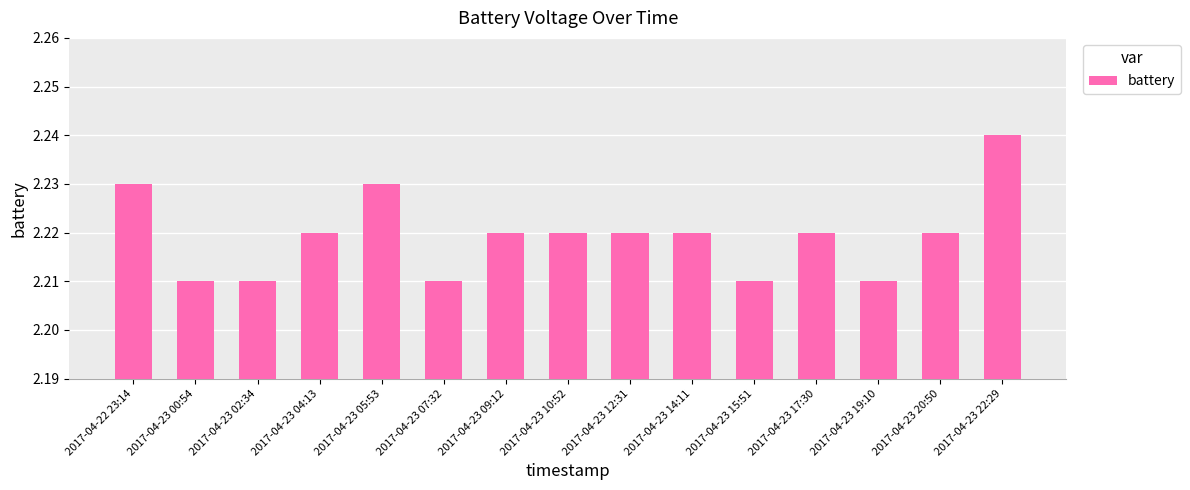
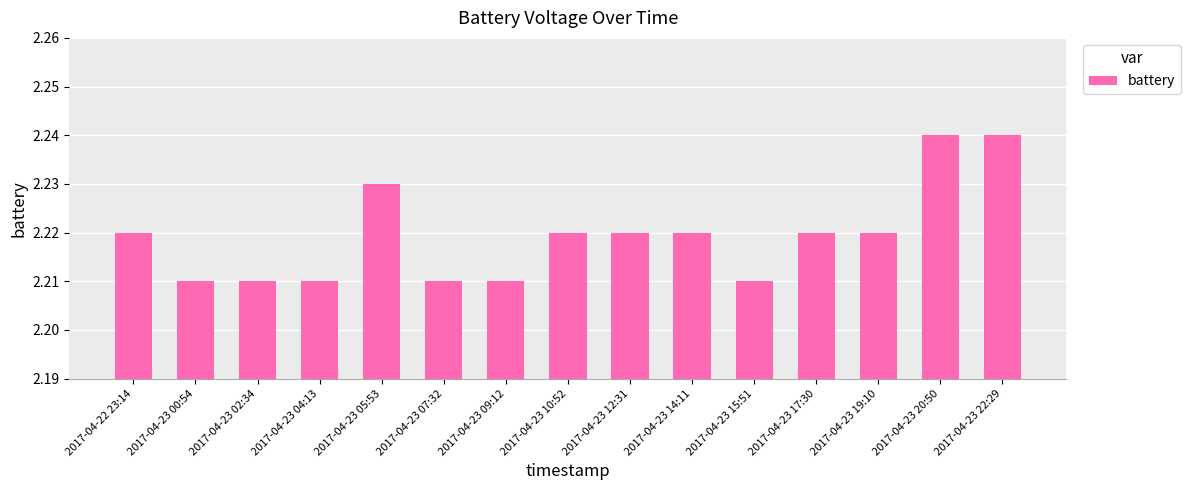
  {
-   "2017-04-22 23:14": 2.23,
+   "2017-04-22 23:14": 2.22,
    "2017-04-23 00:54": 2.21,
    "2017-04-23 02:34": 2.21,
-   "2017-04-23 04:13": 2.22,
+   "2017-04-23 04:13": 2.21,
    "2017-04-23 05:53": 2.23,
    "2017-04-23 07:32": 2.21,
-   "2017-04-23 09:12": 2.22,
+   "2017-04-23 09:12": 2.21,
    "2017-04-23 10:52": 2.22,
    "2017-04-23 12:31": 2.22,
    "2017-04-23 14:11": 2.22,
    "2017-04-23 15:51": 2.21,
    "2017-04-23 17:30": 2.22,
-   "2017-04-23 19:10": 2.21,
-   "2017-04-23 20:50": 2.22,
+   "2017-04-23 19:10": 2.22,
+   "2017-04-23 20:50": 2.24,
    "2017-04-23 22:29": 2.24
  }
